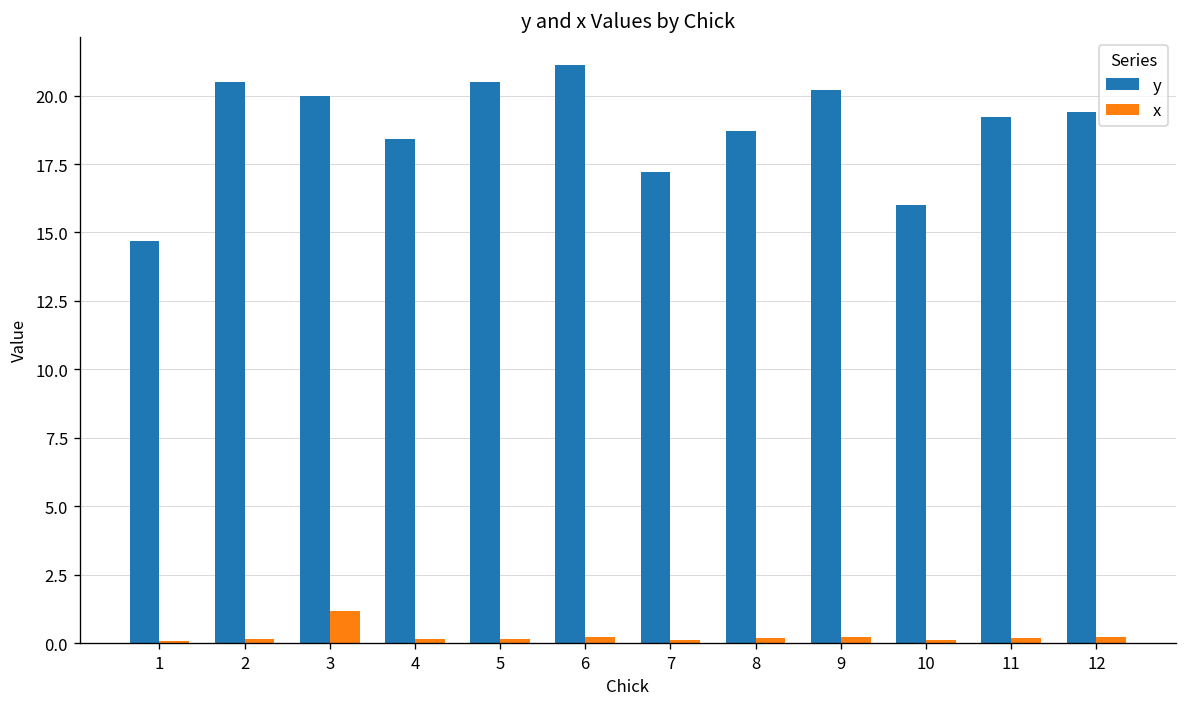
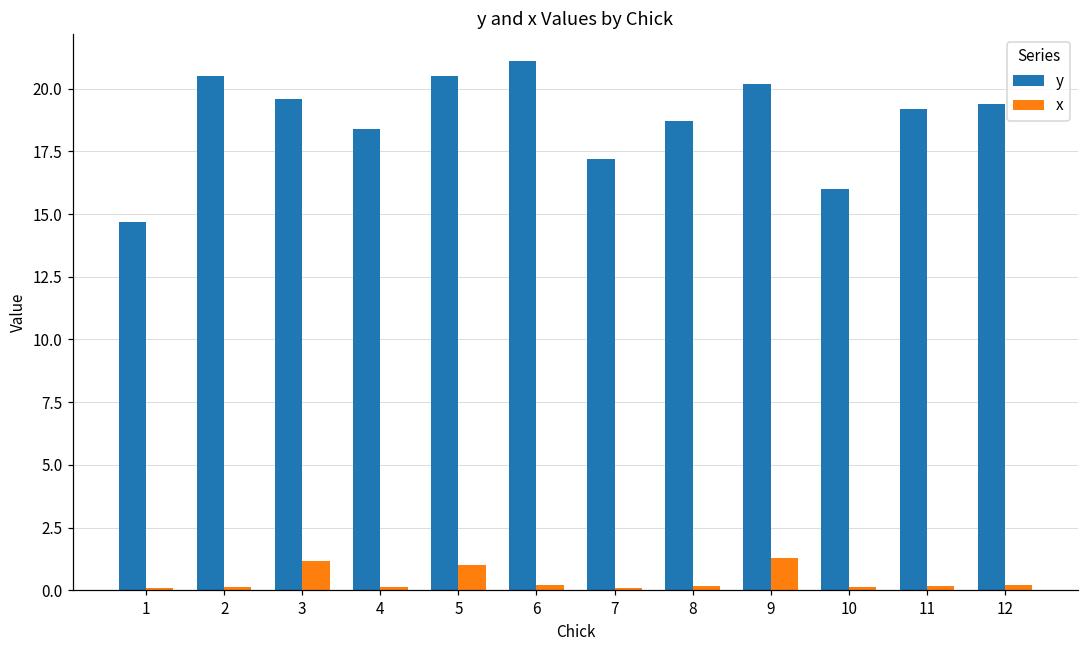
  {
    "y": {
      "1": 14.7,
      "2": 20.5,
-     "3": 20.0,
+     "3": 19.6,
      "4": 18.4,
      "5": 20.5,
      "6": 21.1,
      "7": 17.2,
      "8": 18.7,
      "9": 20.2,
      "10": 16.0,
      "11": 19.2,
      "12": 19.4
    },
    "x": {
      "2": 0.1,
      "3": 1.2,
      "4": 0.2,
-     "5": 0.2,
+     "5": 1.0,
      "6": 0.2,
      "7": 0.1,
      "8": 0.2,
-     "9": 0.2,
+     "9": 1.3,
      "10": 0.1,
      "11": 0.2,
      "12": 0.2
    }
  }
